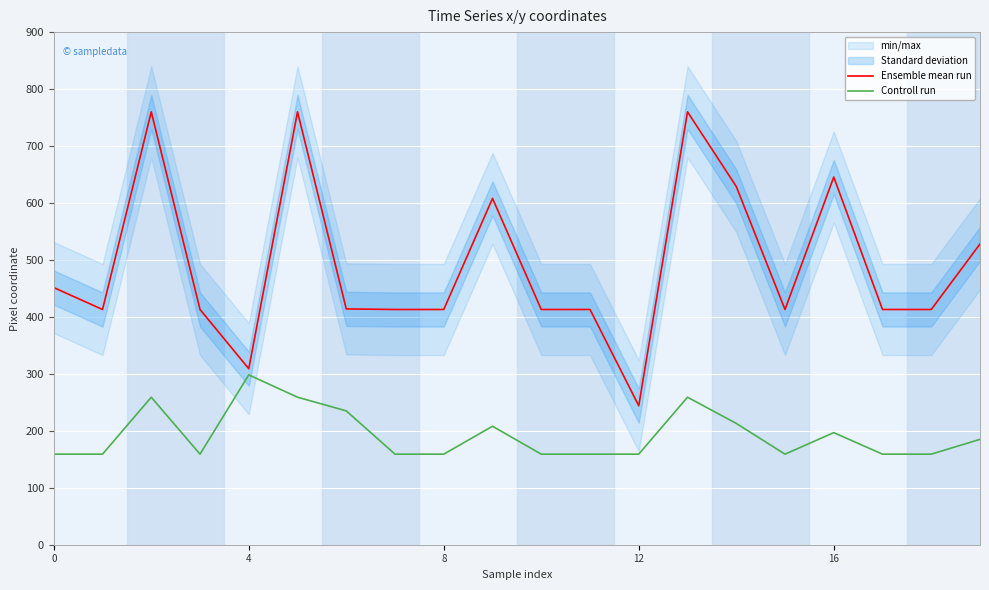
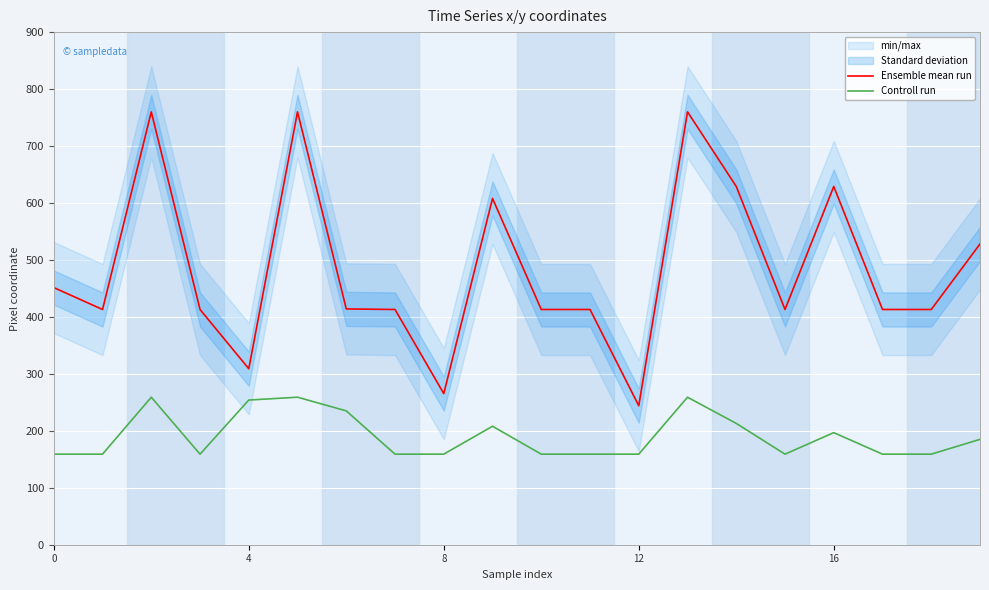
  {
    "Ensemble mean run": {
      "0": 450,
      "4": 310,
-     "8": 410,
+     "8": 270,
      "12": 240,
-     "16": 650
+     "16": 630
    },
    "Controll run": {
      "0": 160,
-     "4": 300,
+     "4": 250,
      "8": 160,
      "12": 160,
      "16": 200
    }
  }
